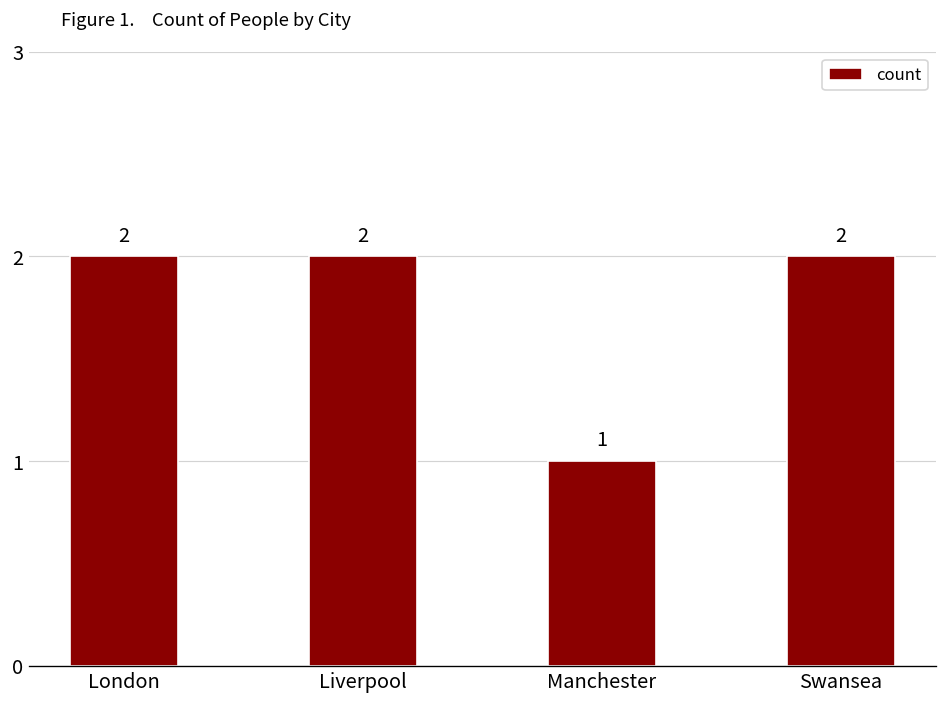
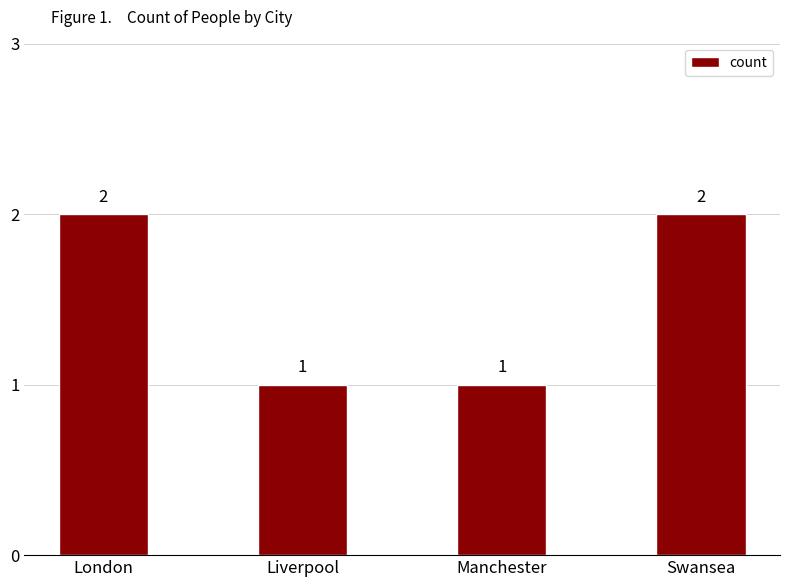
  {
    "London": 2,
-   "Liverpool": 2,
+   "Liverpool": 1,
    "Manchester": 1,
    "Swansea": 2
  }
